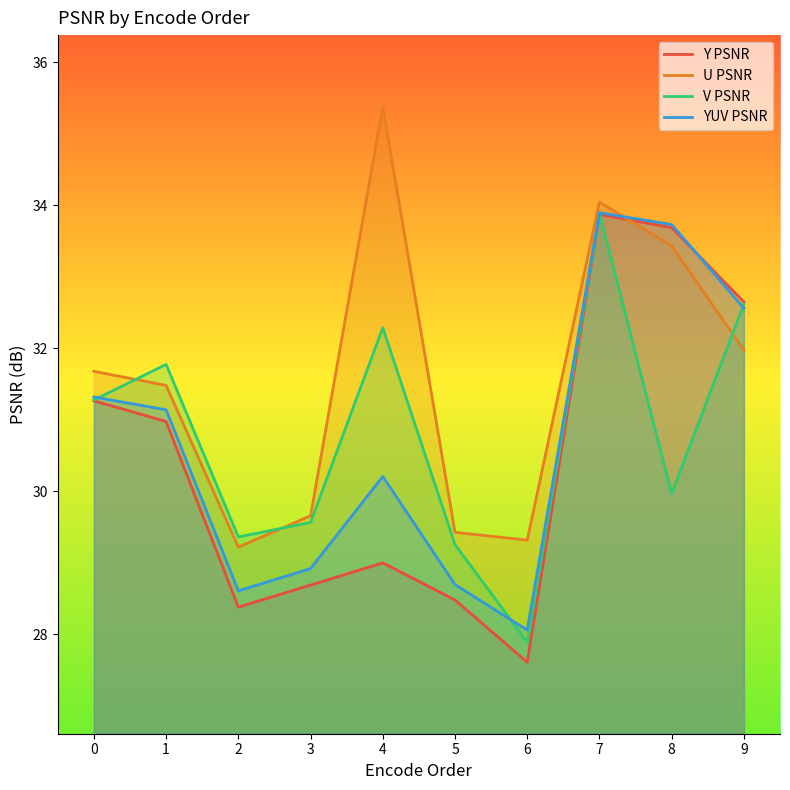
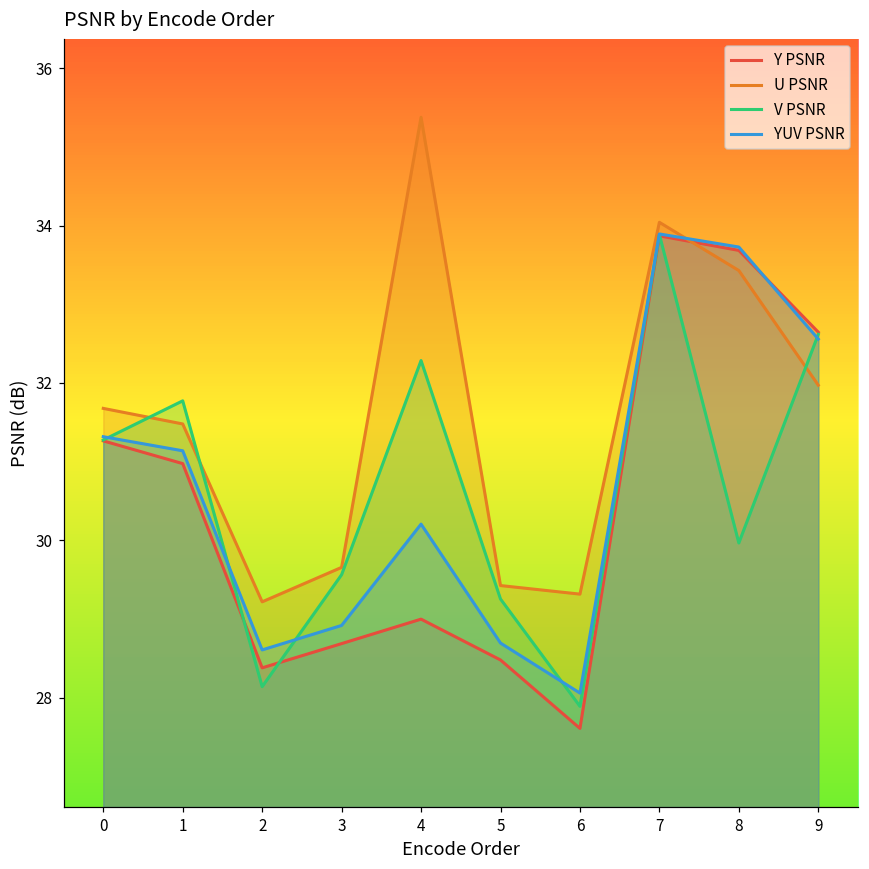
  {
    "V PSNR": {
      "1": 31.8,
-     "2": 29.4,
+     "2": 28.1,
      "3": 29.6,
      "4": 32.3,
      "5": 29.3,
      "6": 27.9,
      "8": 30.0
    },
    "YUV PSNR": {
      "0": 31.3,
      "1": 31.1,
      "2": 28.6,
      "3": 28.9,
      "4": 30.2,
      "5": 28.7,
      "6": 28.1,
      "8": 33.7,
      "9": 32.6
    }
  }
